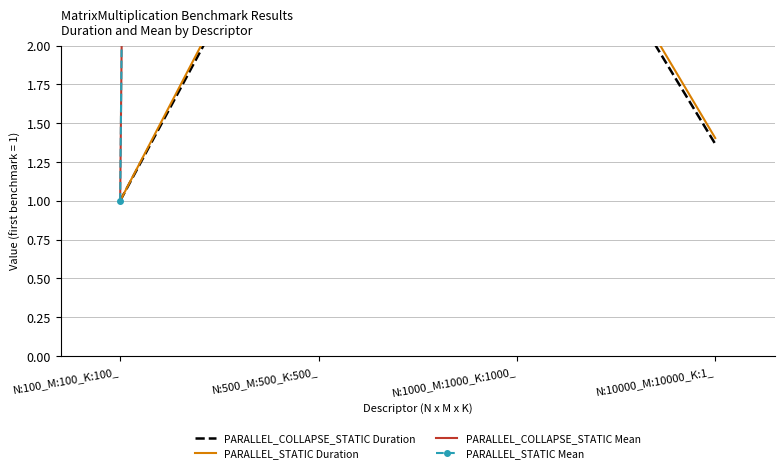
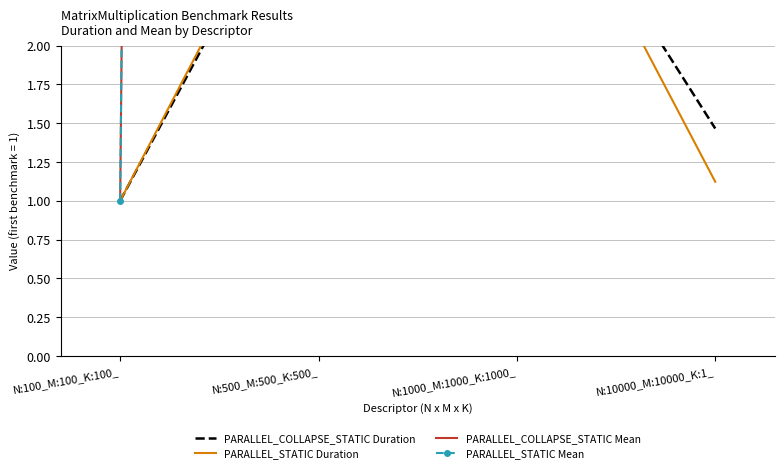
  {
    "PARALLEL_COLLAPSE_STATIC Duration": {
-     "N:10000_M:10000_K:1_": 1.37
+     "N:10000_M:10000_K:1_": 1.47
    },
    "PARALLEL_STATIC Duration": {
-     "N:10000_M:10000_K:1_": 1.40
+     "N:10000_M:10000_K:1_": 1.12
    }
  }
